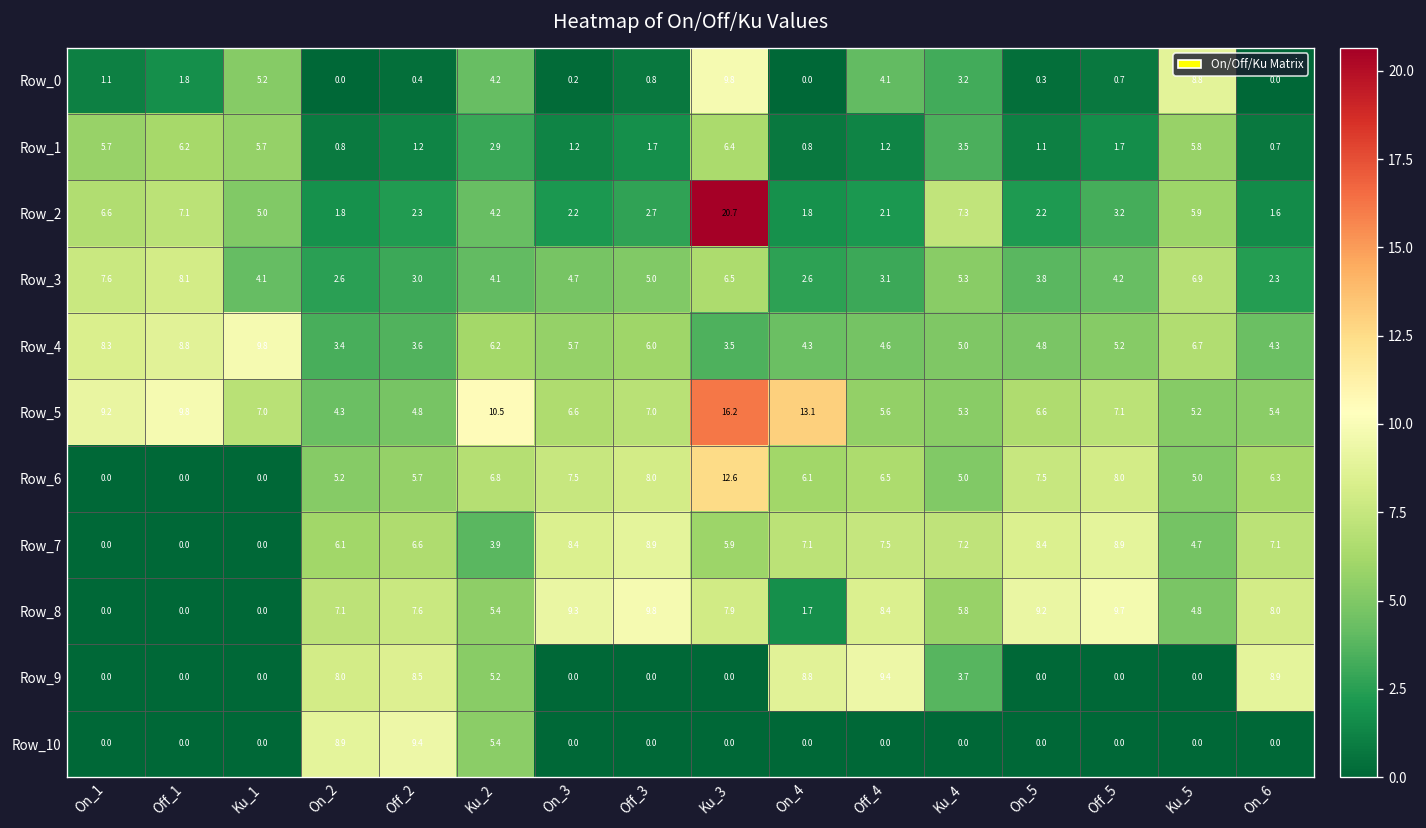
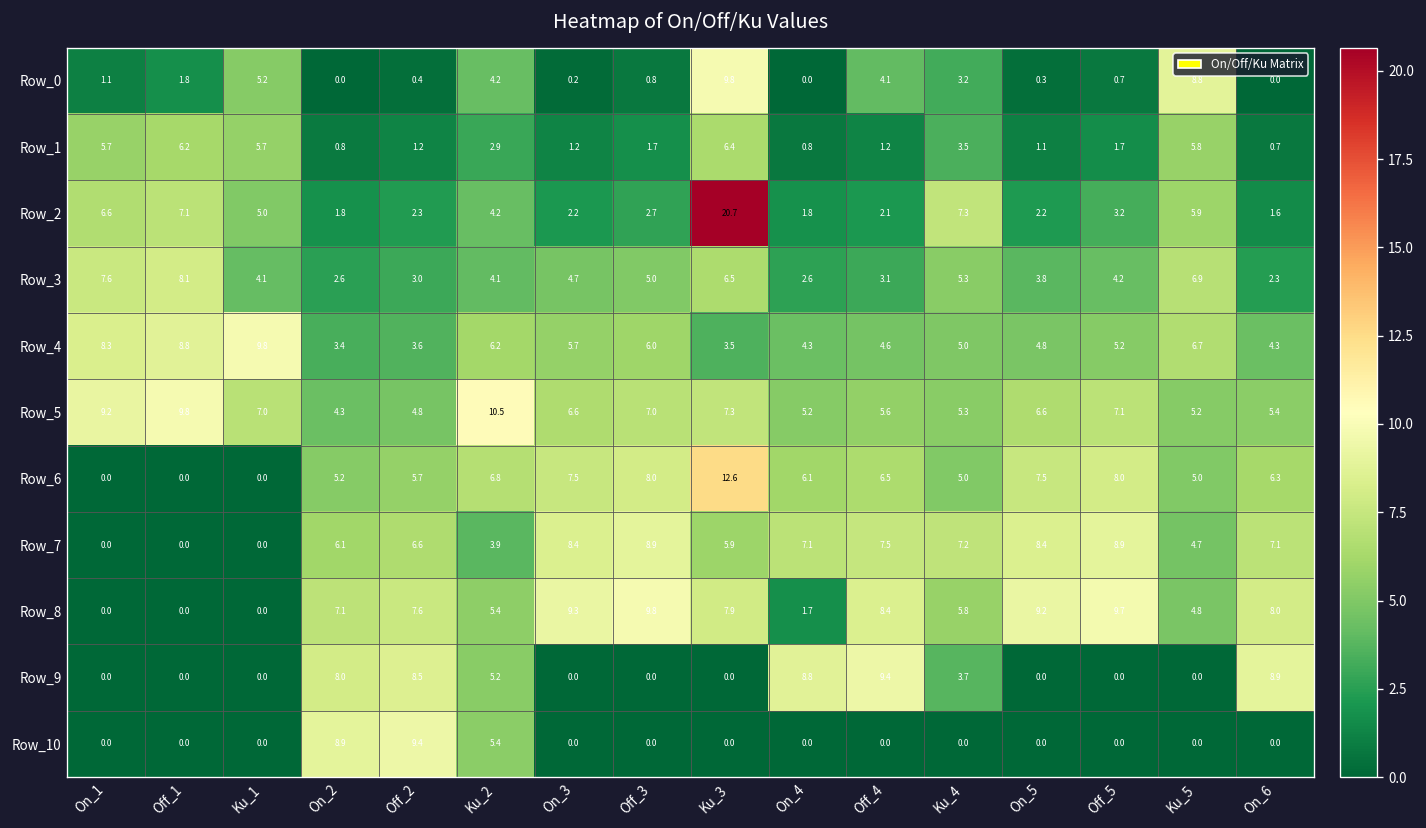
  {
    "Row_0": {
      "On_1": 1.1,
      "Off_1": 1.8,
      "Ku_1": 5.2,
      "On_2": 0.0,
      "Off_2": 0.4,
      "Ku_2": 4.2,
      "On_3": 0.2,
      "Off_3": 0.8,
      "Ku_3": 9.8,
      "On_4": 0.0,
      "Off_4": 4.1,
      "Ku_4": 3.2,
      "On_5": 0.3,
      "Off_5": 0.7
    },
    "Row_1": {
      "On_1": 5.7,
      "Off_1": 6.2,
      "Ku_1": 5.7,
      "On_2": 0.8,
      "Off_2": 1.2,
      "Ku_2": 2.9,
      "On_3": 1.2,
      "Off_3": 1.7,
      "Ku_3": 6.4,
      "On_4": 0.8,
      "Off_4": 1.2,
      "Ku_4": 3.5,
      "On_5": 1.1,
      "Off_5": 1.7,
      "Ku_5": 5.8,
      "On_6": 0.7
    },
    "Row_2": {
      "On_1": 6.6,
      "Off_1": 7.1,
      "Ku_1": 5.0,
      "On_2": 1.8,
      "Off_2": 2.3,
      "Ku_2": 4.2,
      "On_3": 2.2,
      "Off_3": 2.7,
      "Ku_3": 20.7,
      "On_4": 1.8,
      "Off_4": 2.1,
      "Ku_4": 7.3,
      "On_5": 2.2,
      "Off_5": 3.2,
      "Ku_5": 5.9,
      "On_6": 1.6
    },
    "Row_3": {
      "On_1": 7.6,
      "Off_1": 8.1,
      "Ku_1": 4.1,
      "On_2": 2.6,
      "Off_2": 3.0,
      "Ku_2": 4.1,
      "On_3": 4.7,
      "Off_3": 5.0,
      "Ku_3": 6.5,
      "On_4": 2.6,
      "Off_4": 3.1,
      "Ku_4": 5.3,
      "On_5": 3.8,
      "Off_5": 4.2,
      "Ku_5": 6.9,
      "On_6": 2.3
    },
    "Row_4": {
      "On_1": 8.3,
      "Off_1": 8.8,
      "Ku_1": 9.8,
      "On_2": 3.4,
      "Off_2": 3.6,
      "Ku_2": 6.2,
      "On_3": 5.7,
      "Off_3": 6.0,
      "Ku_3": 3.5,
      "On_4": 4.3,
      "Off_4": 4.6,
      "Ku_4": 5.0,
      "On_5": 4.8,
      "Off_5": 5.2,
      "Ku_5": 6.7,
      "On_6": 4.3
    },
    "Row_5": {
      "On_1": 9.2,
      "Off_1": 9.8,
      "Ku_1": 7.0,
      "On_2": 4.3,
      "Off_2": 4.8,
      "Ku_2": 10.5,
      "On_3": 6.6,
      "Off_3": 7.0,
-     "Ku_3": 16.2,
-     "On_4": 13.1,
+     "Ku_3": 7.3,
+     "On_4": 5.2,
      "Off_4": 5.6,
      "Ku_4": 5.3,
      "On_5": 6.6,
      "Off_5": 7.1,
      "Ku_5": 5.2,
      "On_6": 5.4
    },
    "Row_6": {
      "On_1": 0.0,
      "Off_1": 0.0,
      "Ku_1": 0.0,
      "On_2": 5.2,
      "Off_2": 5.7,
      "Ku_2": 6.8,
      "On_3": 7.5,
      "Off_3": 8.0,
      "Ku_3": 12.6,
      "On_4": 6.1,
      "Off_4": 6.5,
      "Ku_4": 5.0,
      "On_5": 7.5,
      "Off_5": 8.0,
      "Ku_5": 5.0,
      "On_6": 6.3
    },
    "Row_7": {
      "On_1": 0.0,
      "Off_1": 0.0,
      "Ku_1": 0.0,
      "On_2": 6.1,
      "Off_2": 6.6,
      "Ku_2": 3.9,
      "On_3": 8.4,
      "Off_3": 8.9,
      "Ku_3": 5.9,
      "On_4": 7.1,
      "Off_4": 7.5,
      "Ku_4": 7.2,
      "On_5": 8.4,
      "Off_5": 8.9,
      "Ku_5": 4.7,
      "On_6": 7.1
    },
    "Row_8": {
      "On_1": 0.0,
      "Off_1": 0.0,
      "Ku_1": 0.0,
      "On_2": 7.1,
      "Off_2": 7.6,
      "Ku_2": 5.4,
      "On_3": 9.3,
      "Off_3": 9.8,
      "Ku_3": 7.9,
      "On_4": 1.7,
      "Off_4": 8.4,
      "Ku_4": 5.8,
      "On_5": 9.2,
      "Off_5": 9.7,
      "Ku_5": 4.8,
      "On_6": 8.0
    },
    "Row_9": {
      "On_1": 0.0,
      "Off_1": 0.0,
      "Ku_1": 0.0,
      "On_2": 8.0,
      "Off_2": 8.5,
      "Ku_2": 5.2,
      "On_3": 0.0,
      "Off_3": 0.0,
      "Ku_3": 0.0,
      "On_4": 8.8,
      "Off_4": 9.4,
      "Ku_4": 3.7,
      "On_5": 0.0,
      "Off_5": 0.0,
      "Ku_5": 0.0,
      "On_6": 8.9
    },
    "Row_10": {
      "On_1": 0.0,
      "Off_1": 0.0,
      "Ku_1": 0.0,
      "On_2": 8.9,
      "Off_2": 9.4,
      "Ku_2": 5.4,
      "On_3": 0.0,
      "Off_3": 0.0,
      "Ku_3": 0.0,
      "On_4": 0.0,
      "Off_4": 0.0,
      "Ku_4": 0.0,
      "On_5": 0.0,
      "Off_5": 0.0,
      "Ku_5": 0.0,
      "On_6": 0.0
    }
  }
